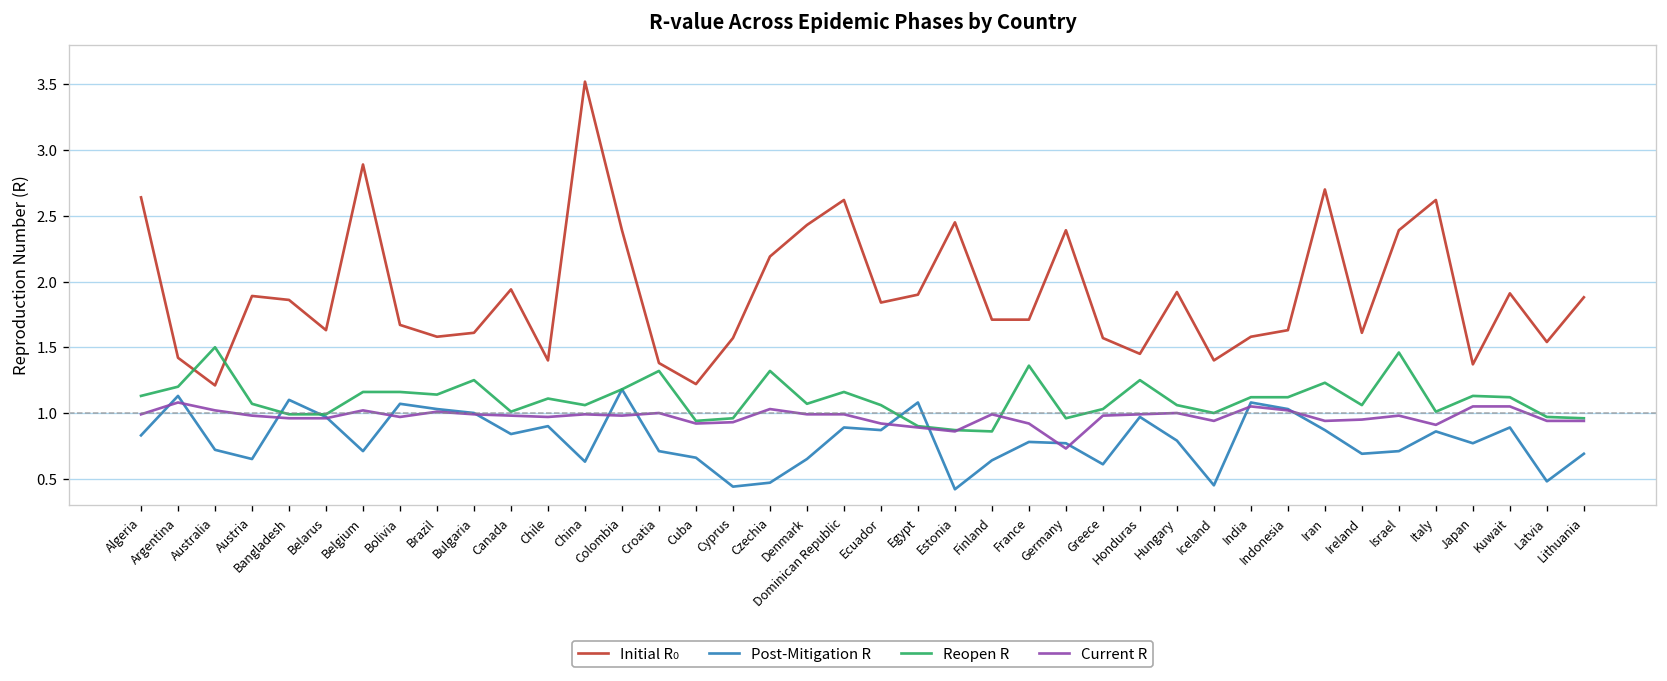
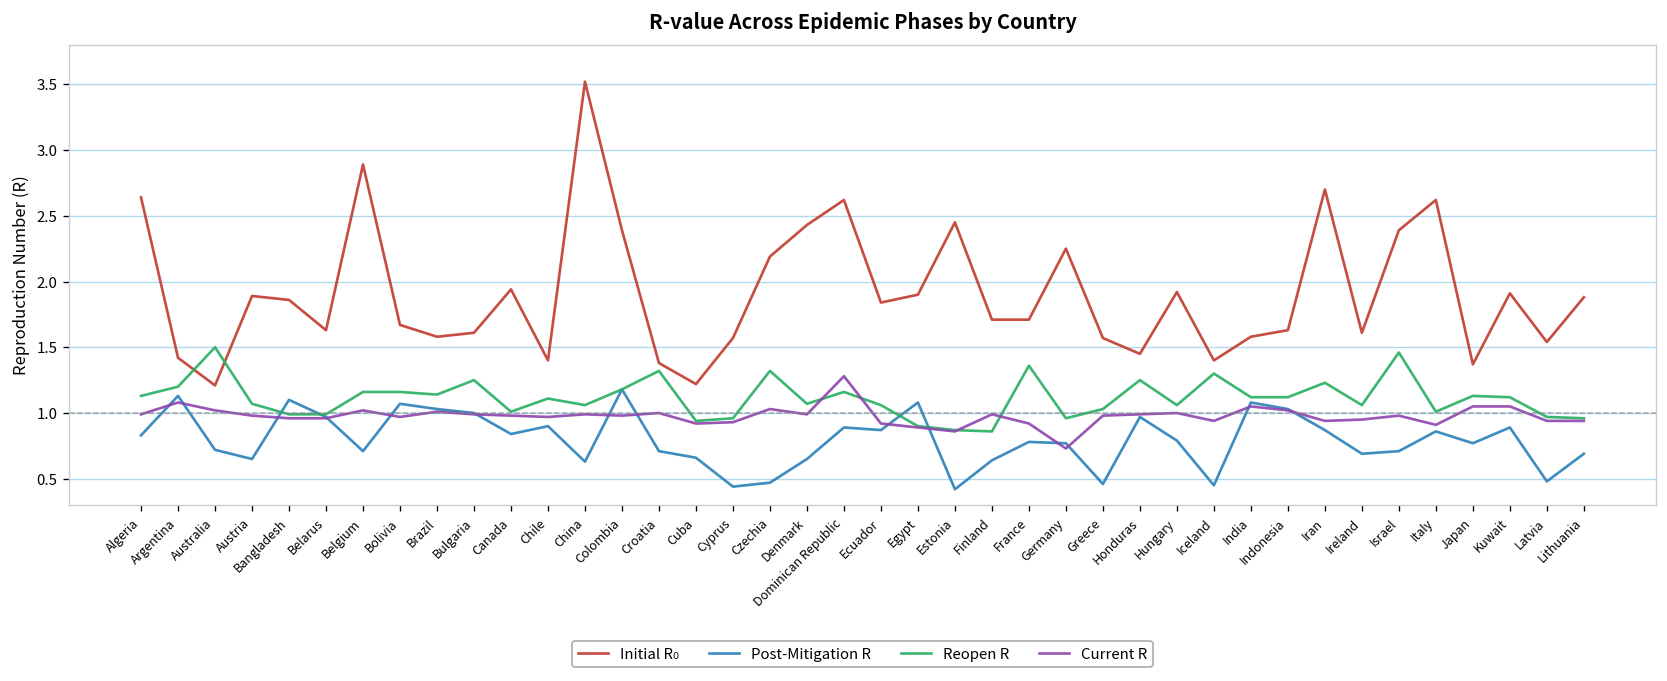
  {
    "Initial R₀": {
      "Algeria": 2.64,
      "Argentina": 1.42,
      "Australia": 1.21,
      "Austria": 1.89,
      "Bangladesh": 1.86,
      "Belarus": 1.63,
      "Belgium": 2.89,
      "Bolivia": 1.67,
      "Brazil": 1.58,
      "Bulgaria": 1.61,
      "Canada": 1.94,
      "Chile": 1.40,
      "China": 3.52,
      "Colombia": 2.39,
      "Croatia": 1.38,
      "Cuba": 1.22,
      "Cyprus": 1.57,
      "Czechia": 2.19,
      "Denmark": 2.43,
      "Dominican Republic": 2.62,
      "Ecuador": 1.84,
      "Egypt": 1.90,
      "Estonia": 2.45,
      "Finland": 1.71,
      "France": 1.71,
-     "Germany": 2.39,
+     "Germany": 2.25,
      "Greece": 1.57,
      "Honduras": 1.45,
      "Hungary": 1.92,
      "Iceland": 1.40,
      "India": 1.58,
      "Indonesia": 1.63,
      "Iran": 2.70,
      "Ireland": 1.61,
      "Israel": 2.39,
      "Italy": 2.62,
      "Japan": 1.37,
      "Kuwait": 1.91,
      "Latvia": 1.54,
      "Lithuania": 1.88
    },
    "Post-Mitigation R": {
      "Algeria": 0.83,
      "Argentina": 1.13,
      "Australia": 0.72,
      "Austria": 0.65,
      "Bangladesh": 1.10,
      "Belgium": 0.71,
      "Bolivia": 1.07,
      "Canada": 0.84,
      "Chile": 0.90,
      "China": 0.63,
      "Croatia": 0.71,
      "Cuba": 0.66,
      "Cyprus": 0.44,
      "Czechia": 0.47,
      "Denmark": 0.65,
      "Dominican Republic": 0.89,
      "Ecuador": 0.87,
      "Egypt": 1.08,
      "Estonia": 0.42,
      "Finland": 0.64,
      "France": 0.78,
      "Germany": 0.77,
-     "Greece": 0.61,
+     "Greece": 0.46,
      "Hungary": 0.79,
      "Iceland": 0.45,
      "India": 1.08,
      "Iran": 0.87,
      "Ireland": 0.69,
      "Israel": 0.71,
      "Italy": 0.86,
      "Japan": 0.77,
      "Kuwait": 0.89,
      "Latvia": 0.48,
      "Lithuania": 0.69
    },
    "Reopen R": {
      "Algeria": 1.13,
      "Argentina": 1.2,
      "Australia": 1.5,
      "Austria": 1.07,
      "Bangladesh": 1.0,
      "Belgium": 1.16,
      "Bolivia": 1.16,
      "Brazil": 1.14,
      "Bulgaria": 1.25,
      "Canada": 1.0,
      "Chile": 1.1,
      "China": 1.06,
      "Croatia": 1.3,
      "Cyprus": 0.96,
      "Czechia": 1.3,
      "Denmark": 1.07,
      "Dominican Republic": 1.16,
      "Ecuador": 1.06,
      "Finland": 0.86,
      "France": 1.36,
      "Germany": 0.96,
      "Greece": 1.03,
      "Honduras": 1.25,
      "Hungary": 1.06,
-     "Iceland": 1.0,
+     "Iceland": 1.3,
      "India": 1.1,
      "Indonesia": 1.1,
      "Iran": 1.23,
      "Ireland": 1.06,
      "Israel": 1.46,
      "Italy": 1.0,
      "Japan": 1.13,
      "Kuwait": 1.1,
      "Latvia": 0.97
    },
    "Current R": {
      "Algeria": 0.99,
      "Argentina": 1.08,
      "Australia": 1.02,
      "Austria": 0.98,
      "Bangladesh": 0.96,
      "Belgium": 1.02,
      "Bolivia": 0.97,
      "Canada": 0.98,
      "Chile": 0.97,
      "China": 0.99,
      "Colombia": 0.98,
      "Croatia": 1.00,
      "Cyprus": 0.93,
      "Czechia": 1.03,
      "Denmark": 0.99,
-     "Dominican Republic": 0.99,
+     "Dominican Republic": 1.28,
      "Ecuador": 0.92,
      "Finland": 0.99,
      "France": 0.92,
      "Germany": 0.73,
      "Greece": 0.98,
      "Hungary": 1.00,
      "Iceland": 0.94,
      "India": 1.05,
      "Iran": 0.94,
      "Ireland": 0.95,
      "Israel": 0.98,
      "Italy": 0.91,
      "Japan": 1.05,
      "Kuwait": 1.05,
      "Latvia": 0.94
    }
  }
